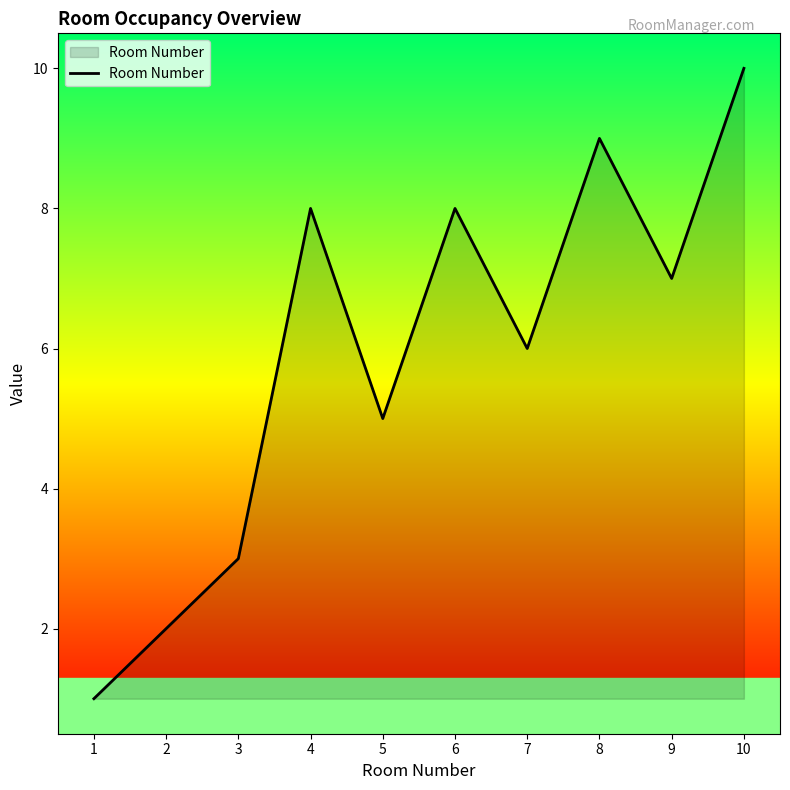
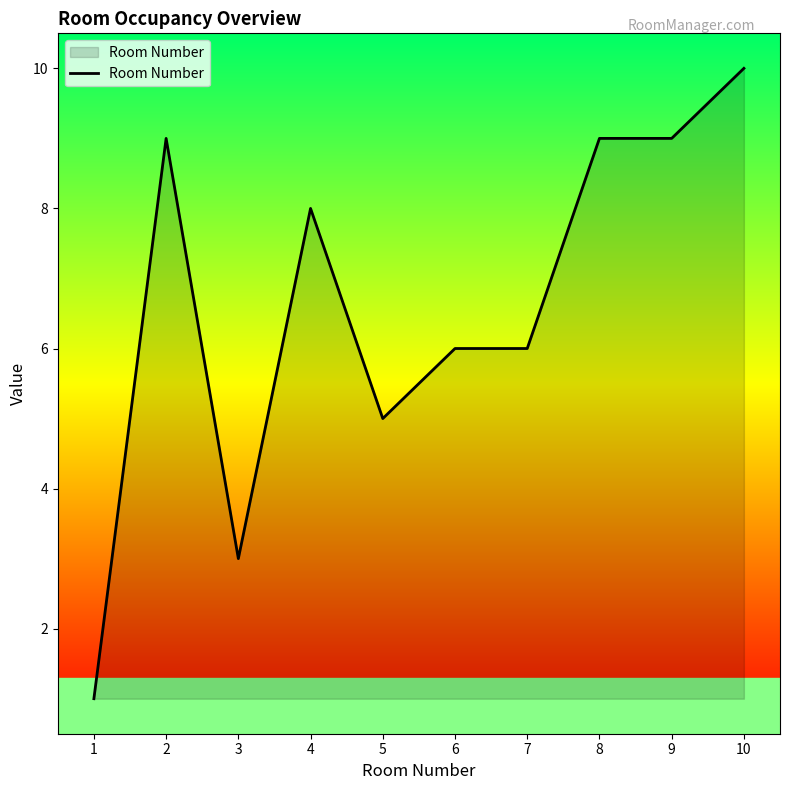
  {
-   "2": 2,
+   "2": 9,
    "3": 3,
    "4": 8,
    "5": 5,
-   "6": 8,
+   "6": 6,
    "7": 6,
    "8": 9,
-   "9": 7,
+   "9": 9,
    "10": 10
  }
